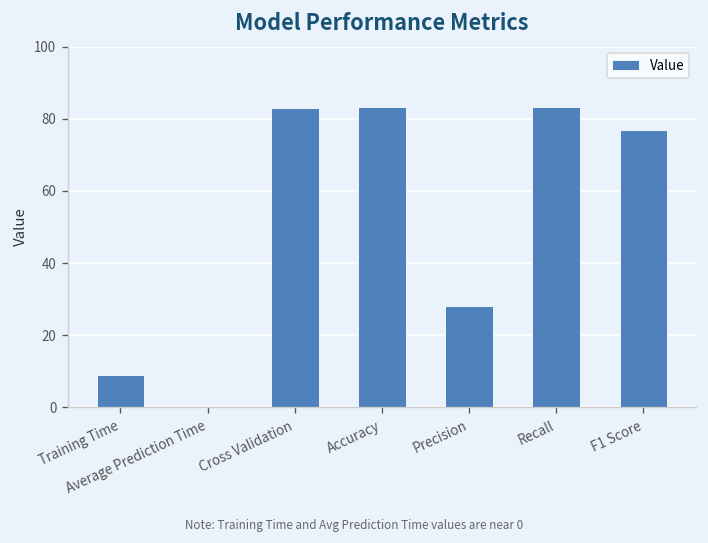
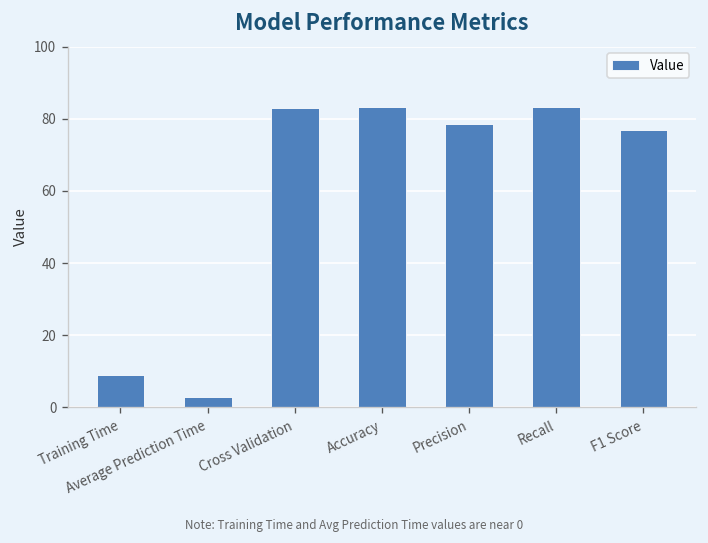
  {
    "Training Time": 9,
-   "Average Prediction Time": 0,
+   "Average Prediction Time": 3,
    "Cross Validation": 83,
    "Accuracy": 83,
-   "Precision": 28,
+   "Precision": 79,
    "Recall": 83,
    "F1 Score": 77
  }
